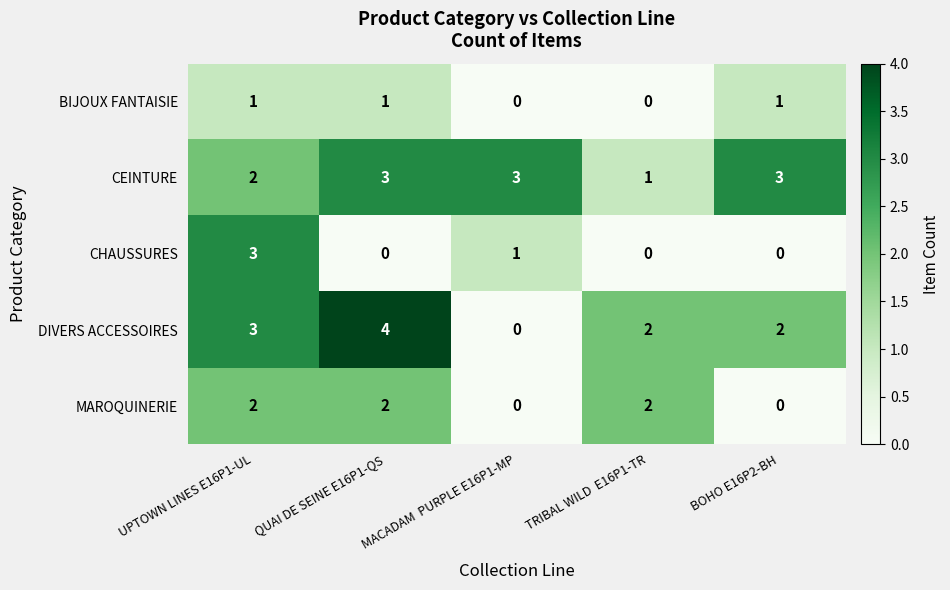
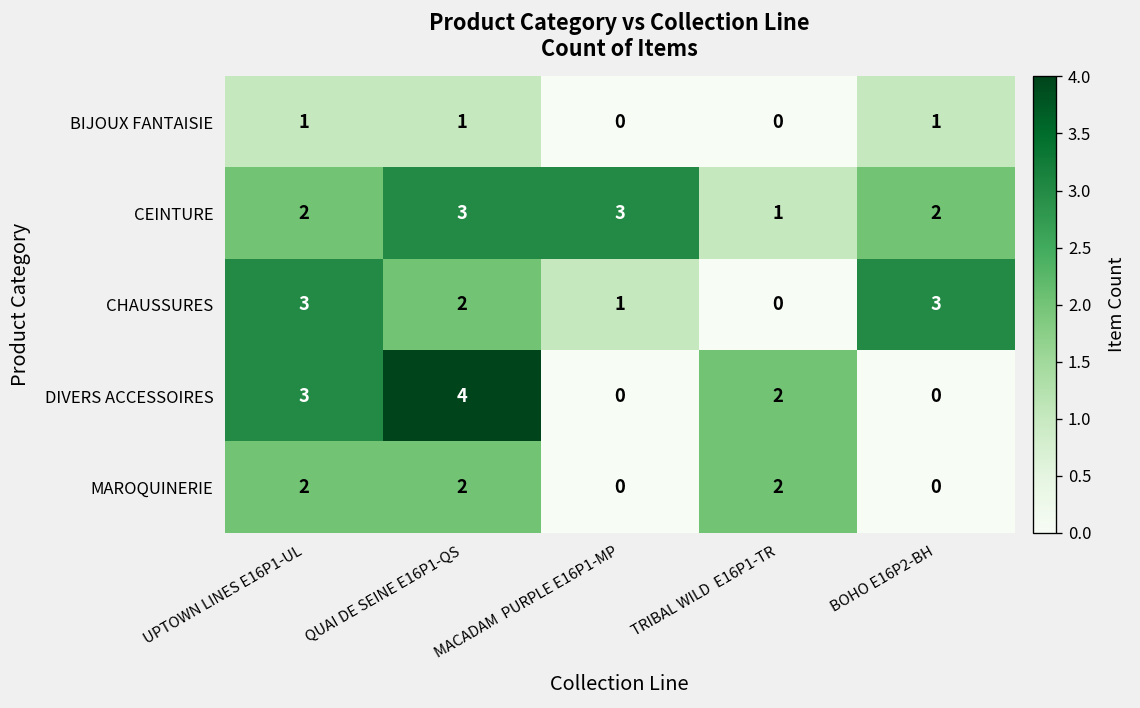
  {
    "BIJOUX FANTAISIE": {
      "UPTOWN LINES E16P1-UL": 1,
      "QUAI DE SEINE E16P1-QS": 1,
      "MACADAM PURPLE E16P1-MP": 0,
      "TRIBAL WILD E16P1-TR": 0,
      "BOHO E16P2-BH": 1
    },
    "CEINTURE": {
      "UPTOWN LINES E16P1-UL": 2,
      "QUAI DE SEINE E16P1-QS": 3,
      "MACADAM PURPLE E16P1-MP": 3,
      "TRIBAL WILD E16P1-TR": 1,
-     "BOHO E16P2-BH": 3
+     "BOHO E16P2-BH": 2
    },
    "CHAUSSURES": {
      "UPTOWN LINES E16P1-UL": 3,
-     "QUAI DE SEINE E16P1-QS": 0,
+     "QUAI DE SEINE E16P1-QS": 2,
      "MACADAM PURPLE E16P1-MP": 1,
      "TRIBAL WILD E16P1-TR": 0,
-     "BOHO E16P2-BH": 0
+     "BOHO E16P2-BH": 3
    },
    "DIVERS ACCESSOIRES": {
      "UPTOWN LINES E16P1-UL": 3,
      "QUAI DE SEINE E16P1-QS": 4,
      "MACADAM PURPLE E16P1-MP": 0,
      "TRIBAL WILD E16P1-TR": 2,
-     "BOHO E16P2-BH": 2
+     "BOHO E16P2-BH": 0
    },
    "MAROQUINERIE": {
      "UPTOWN LINES E16P1-UL": 2,
      "QUAI DE SEINE E16P1-QS": 2,
      "MACADAM PURPLE E16P1-MP": 0,
      "TRIBAL WILD E16P1-TR": 2,
      "BOHO E16P2-BH": 0
    }
  }
